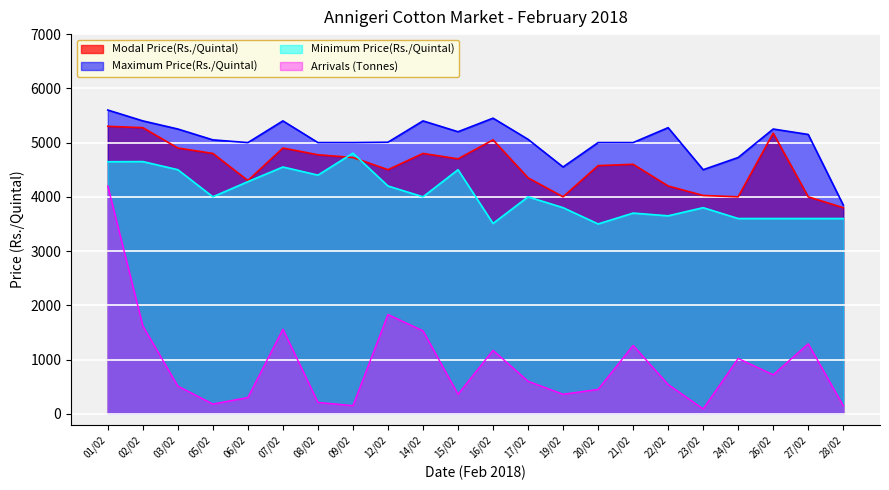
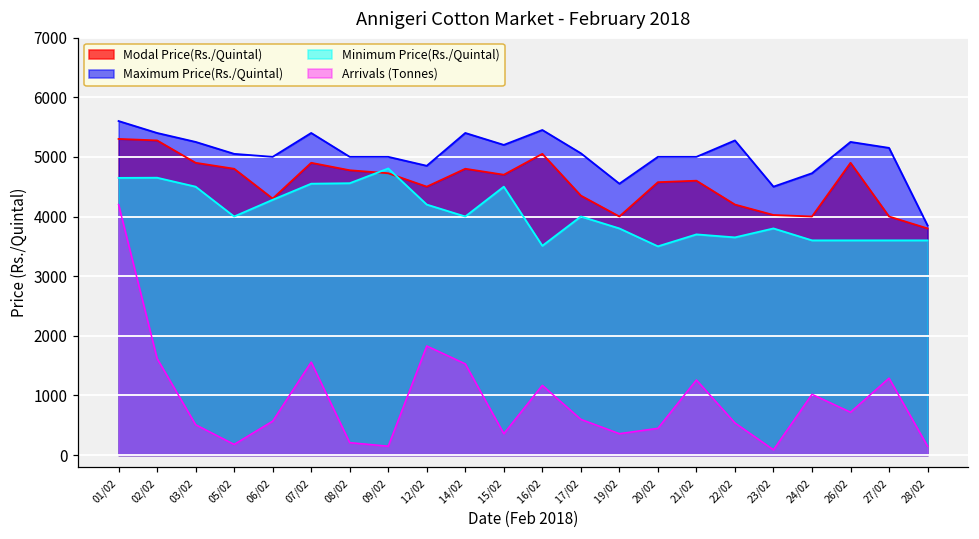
  {
    "Modal Price(Rs./Quintal)": {
      "01/02": 5300,
      "02/02": 5300,
      "03/02": 4900,
      "05/02": 4800,
      "07/02": 4900,
      "08/02": 4800,
      "09/02": 4700,
      "12/02": 4500,
      "14/02": 4800,
      "15/02": 4700,
      "16/02": 5100,
      "17/02": 4400,
      "19/02": 4000,
      "20/02": 4600,
      "21/02": 4600,
      "22/02": 4200,
      "23/02": 4000,
      "24/02": 4000,
-     "26/02": 5200,
+     "26/02": 4900,
      "27/02": 4000,
      "28/02": 3800
    },
    "Maximum Price(Rs./Quintal)": {
      "01/02": 5600,
      "02/02": 5400,
      "03/02": 5300,
      "05/02": 5100,
      "06/02": 5000,
      "07/02": 5400,
      "08/02": 5000,
      "09/02": 5000,
-     "12/02": 5000,
+     "12/02": 4900,
      "14/02": 5400,
      "15/02": 5200,
      "16/02": 5500,
      "17/02": 5100,
      "19/02": 4600,
      "20/02": 5000,
      "21/02": 5000,
      "22/02": 5300,
      "23/02": 4500,
      "24/02": 4700,
      "26/02": 5300,
      "27/02": 5200,
      "28/02": 3900
    },
    "Minimum Price(Rs./Quintal)": {
      "01/02": 4600,
      "02/02": 4700,
      "03/02": 4500,
      "05/02": 4000,
      "07/02": 4600,
-     "08/02": 4400,
+     "08/02": 4600,
      "09/02": 4800,
      "12/02": 4200,
      "14/02": 4000,
      "15/02": 4500,
      "16/02": 3500,
      "17/02": 4000,
      "19/02": 3800,
      "20/02": 3500,
      "21/02": 3700,
      "22/02": 3700,
      "23/02": 3800,
      "24/02": 3600,
      "26/02": 3600,
      "27/02": 3600,
      "28/02": 3600
    },
    "Arrivals (Tonnes)": {
      "01/02": 4200,
      "02/02": 1600,
      "03/02": 500,
      "05/02": 200,
-     "06/02": 300,
+     "06/02": 600,
      "07/02": 1600,
      "08/02": 200,
      "09/02": 200,
      "12/02": 1800,
      "14/02": 1500,
      "15/02": 400,
      "16/02": 1200,
      "17/02": 600,
      "19/02": 400,
      "20/02": 500,
      "21/02": 1300,
      "22/02": 500,
      "23/02": 100,
      "24/02": 1000,
      "26/02": 700,
      "27/02": 1300,
      "28/02": 200
    }
  }
